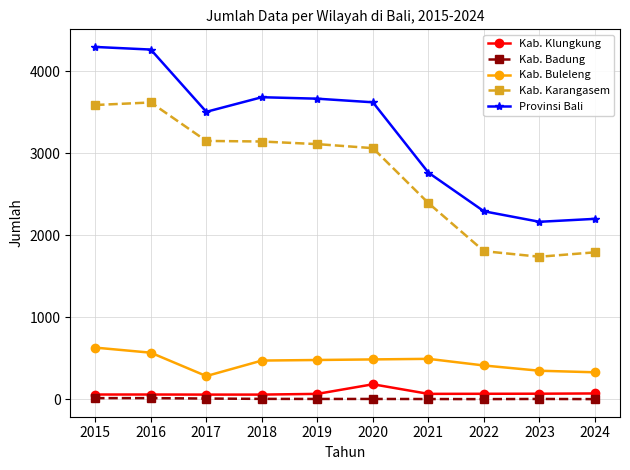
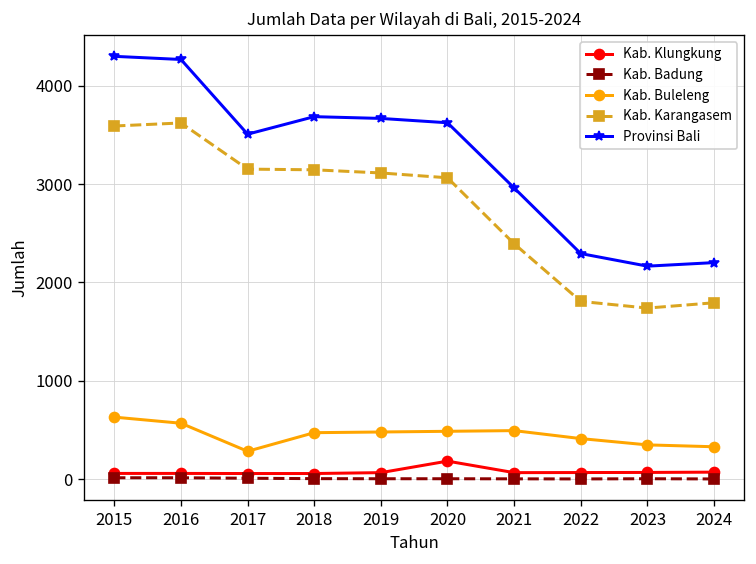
  {
    "Kab. Klungkung": {
      "2015": 100,
      "2016": 100,
      "2017": 100,
      "2018": 100,
      "2019": 100,
      "2020": 200,
      "2021": 100,
      "2022": 100,
      "2023": 100,
      "2024": 100
    },
    "Kab. Badung": {
      "2015": 0,
      "2016": 0,
      "2017": 0,
      "2018": 0,
      "2019": 0,
      "2020": 0,
      "2021": 0,
      "2022": 0,
      "2023": 0,
      "2024": 0
    },
    "Provinsi Bali": {
      "2015": 4300,
      "2016": 4300,
      "2017": 3500,
      "2018": 3700,
      "2019": 3700,
      "2020": 3600,
-     "2021": 2800,
+     "2021": 3000,
      "2022": 2300,
      "2023": 2200,
      "2024": 2200
    }
  }
